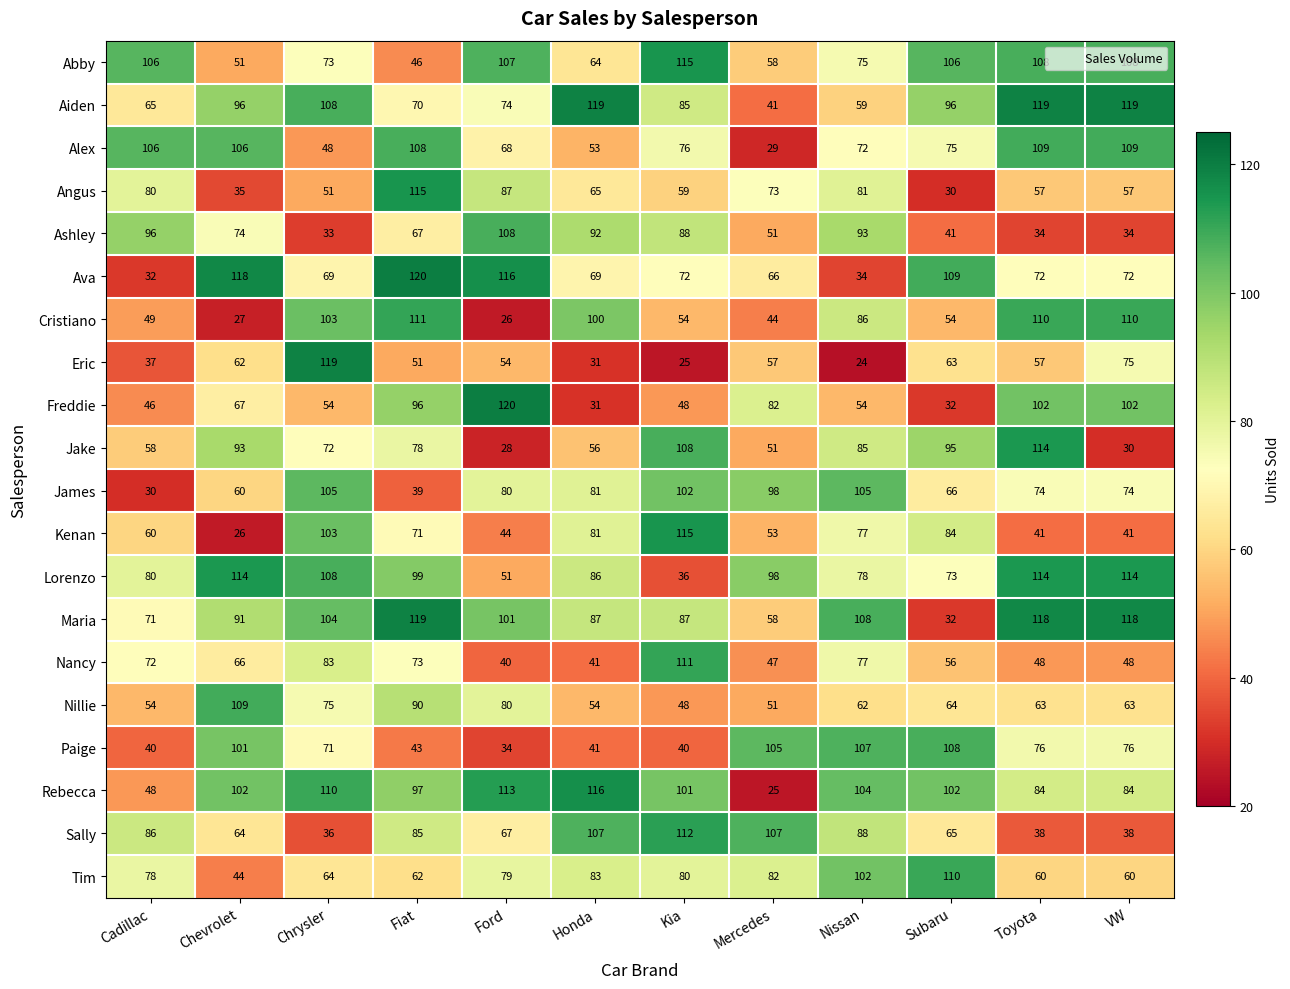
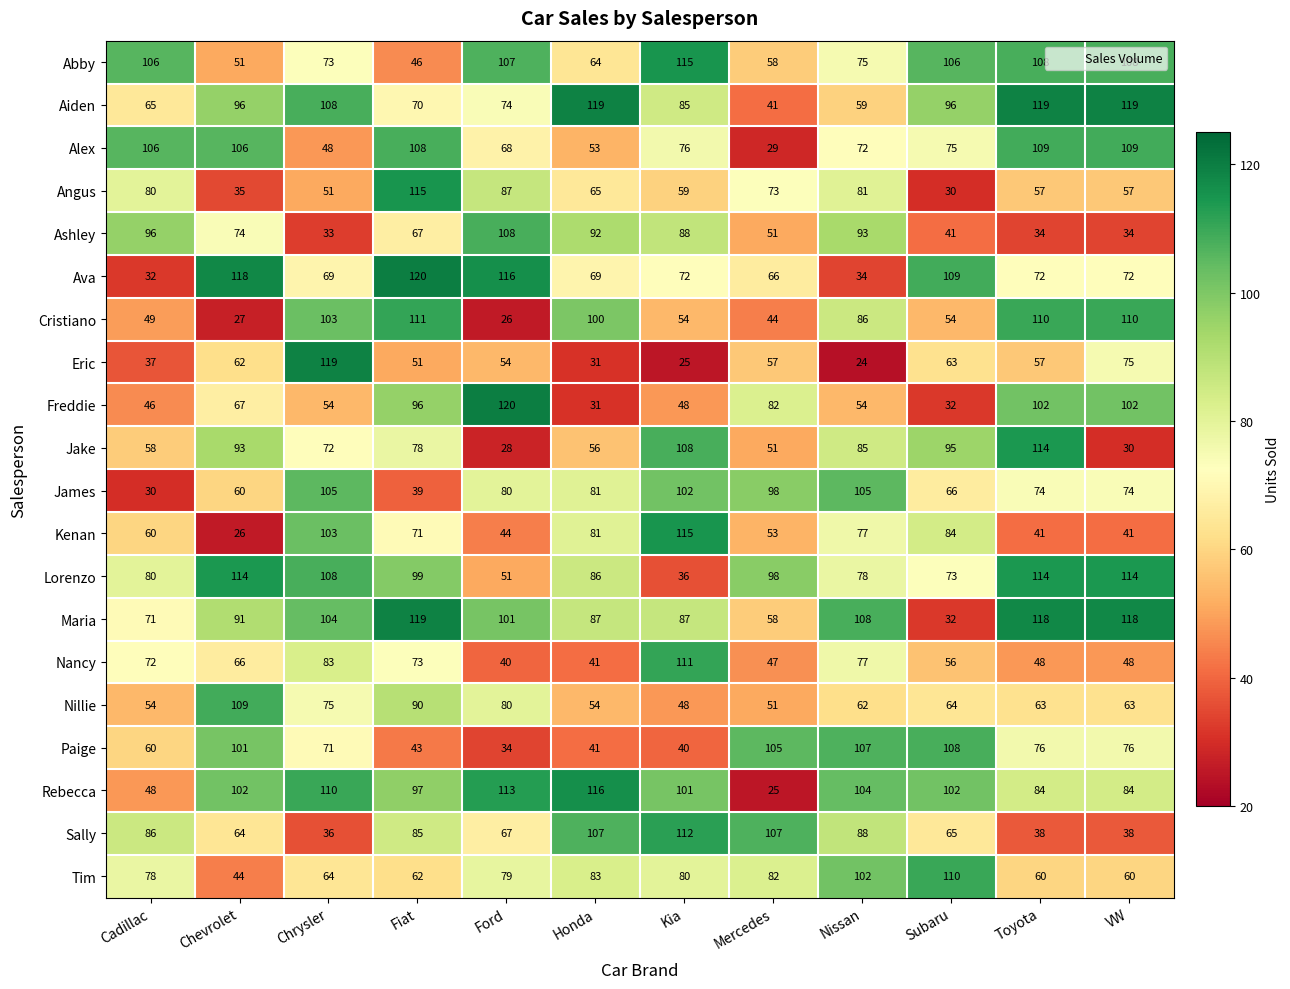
  {
    "Paige": {
-     "Cadillac": 40,
+     "Cadillac": 60,
      "Chevrolet": 101,
      "Chrysler": 71,
      "Fiat": 43,
      "Ford": 34,
      "Honda": 41,
      "Kia": 40,
      "Mercedes": 105,
      "Nissan": 107,
      "Subaru": 108,
      "Toyota": 76,
      "VW": 76
    }
  }
